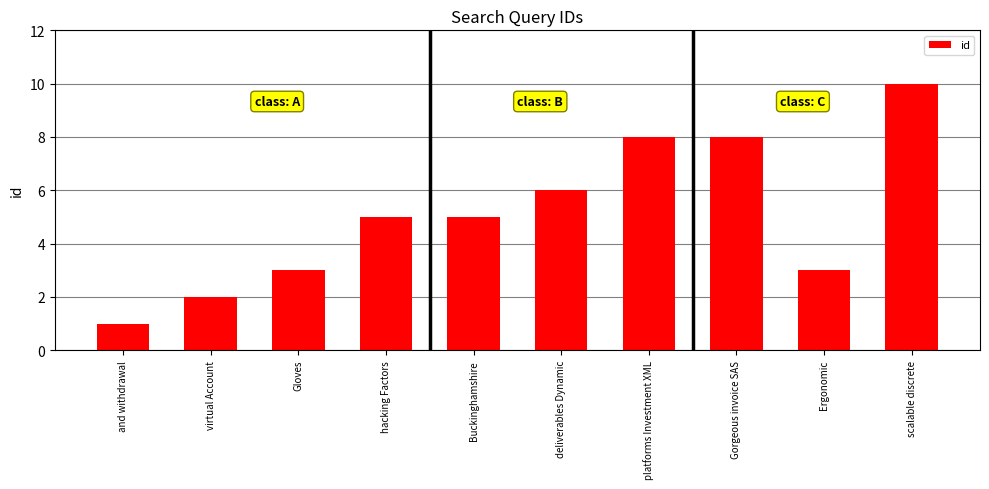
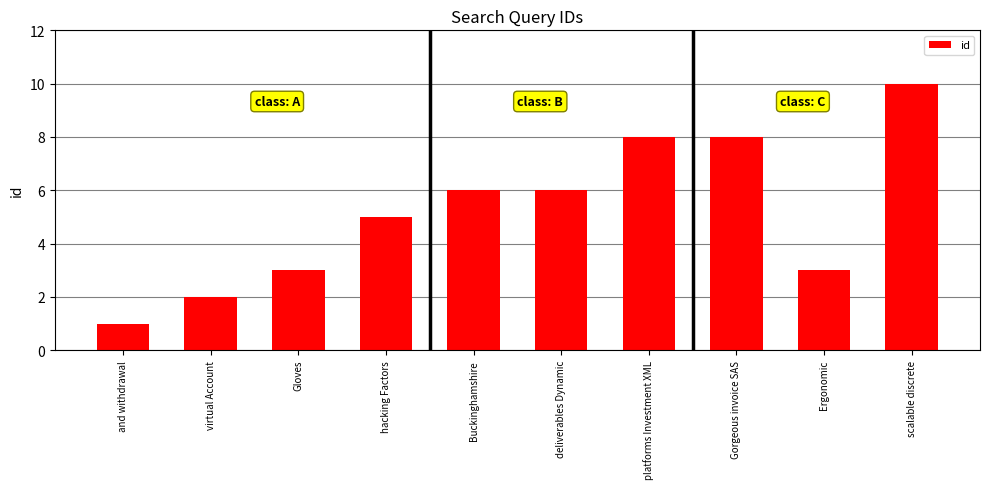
  {
    "and withdrawal": 1,
    "virtual Account": 2,
    "Gloves": 3,
    "hacking Factors": 5,
-   "Buckinghamshire": 5,
+   "Buckinghamshire": 6,
    "deliverables Dynamic": 6,
    "platforms Investment XML": 8,
    "Gorgeous invoice SAS": 8,
    "Ergonomic": 3,
    "scalable discrete": 10
  }
